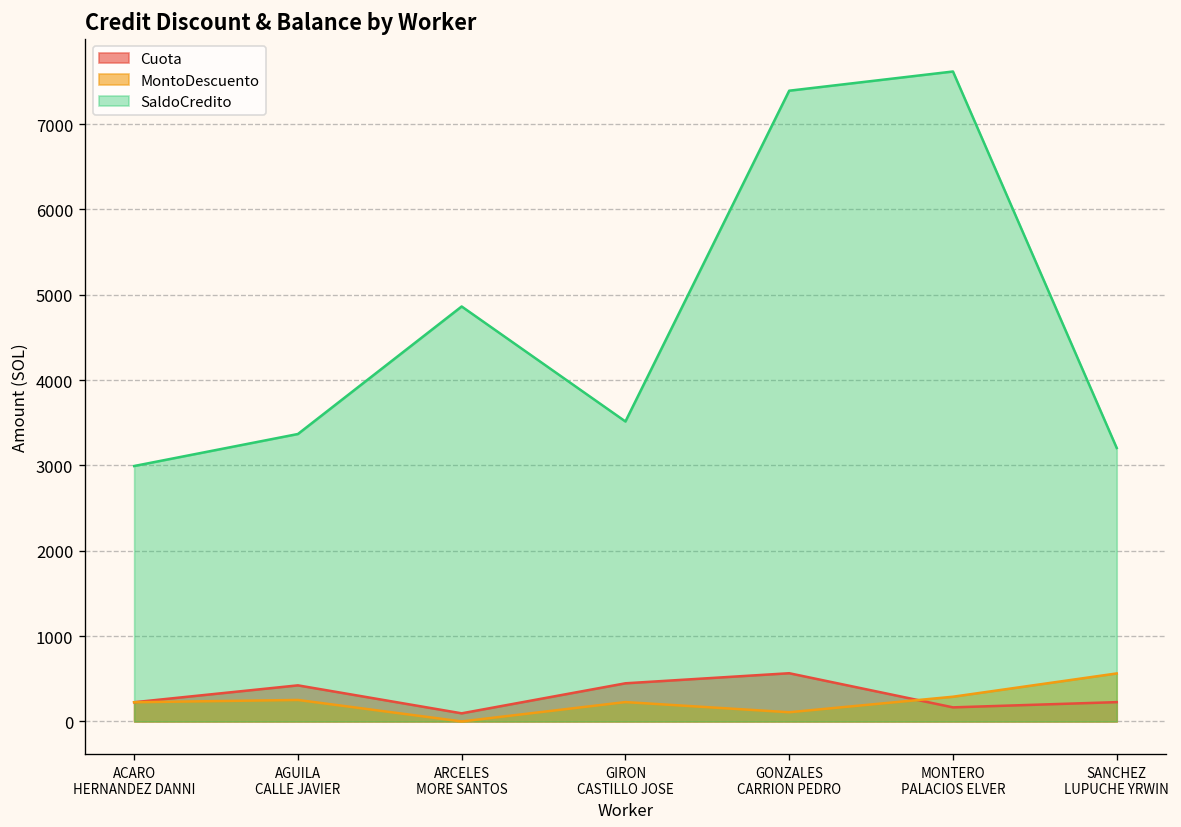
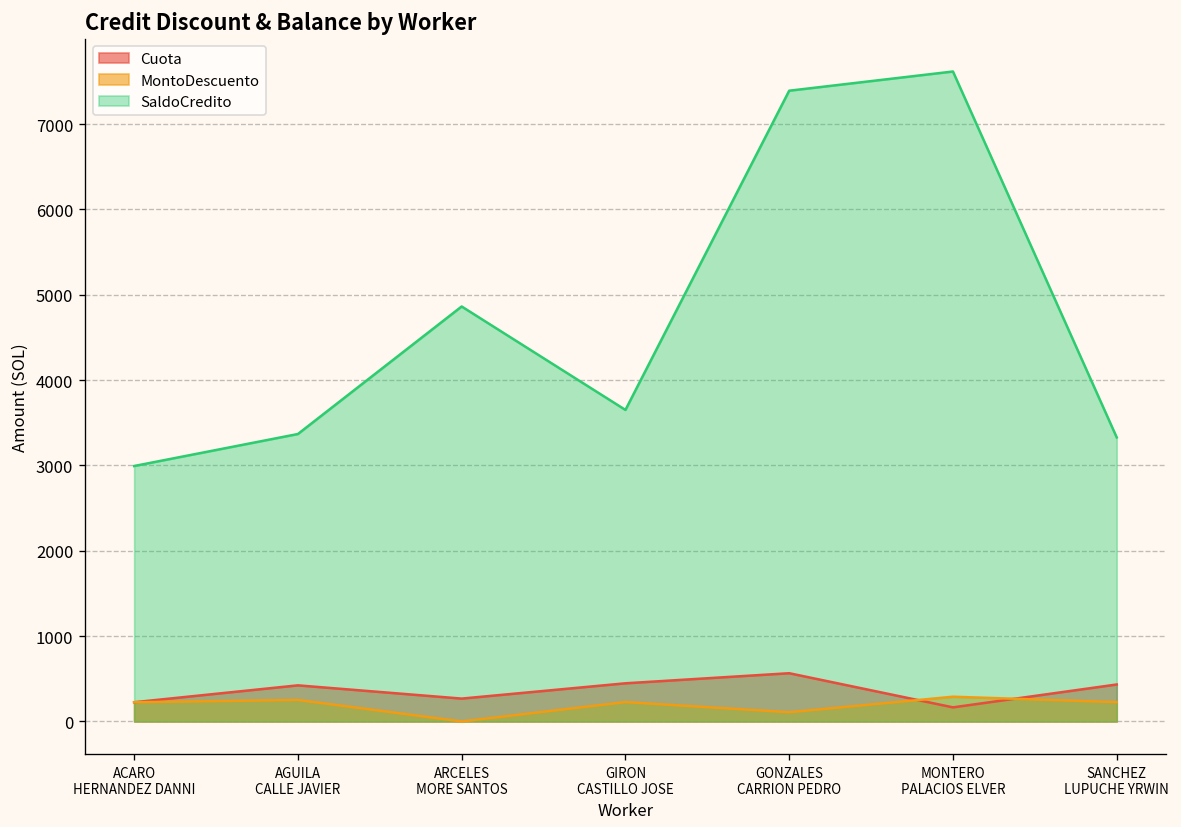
  {
    "Cuota": {
      "AGUILA CALLE JAVIER": 400,
-     "ARCELES MORE SANTOS": 100,
+     "ARCELES MORE SANTOS": 300,
      "GIRON CASTILLO JOSE": 400,
      "GONZALES CARRION PEDRO": 600,
      "MONTERO PALACIOS ELVER": 200,
-     "SANCHEZ LUPUCHE YRWIN": 200
+     "SANCHEZ LUPUCHE YRWIN": 400
    },
    "MontoDescuento": {
      "AGUILA CALLE JAVIER": 300,
      "ARCELES MORE SANTOS": 0,
      "GIRON CASTILLO JOSE": 200,
      "GONZALES CARRION PEDRO": 100,
      "MONTERO PALACIOS ELVER": 300,
-     "SANCHEZ LUPUCHE YRWIN": 600
+     "SANCHEZ LUPUCHE YRWIN": 200
    },
    "SaldoCredito": {
      "ACARO HERNANDEZ DANNI": 3000,
      "AGUILA CALLE JAVIER": 3400,
      "ARCELES MORE SANTOS": 4900,
-     "GIRON CASTILLO JOSE": 3500,
+     "GIRON CASTILLO JOSE": 3700,
      "GONZALES CARRION PEDRO": 7400,
      "MONTERO PALACIOS ELVER": 7600,
-     "SANCHEZ LUPUCHE YRWIN": 3200
+     "SANCHEZ LUPUCHE YRWIN": 3300
    }
  }
